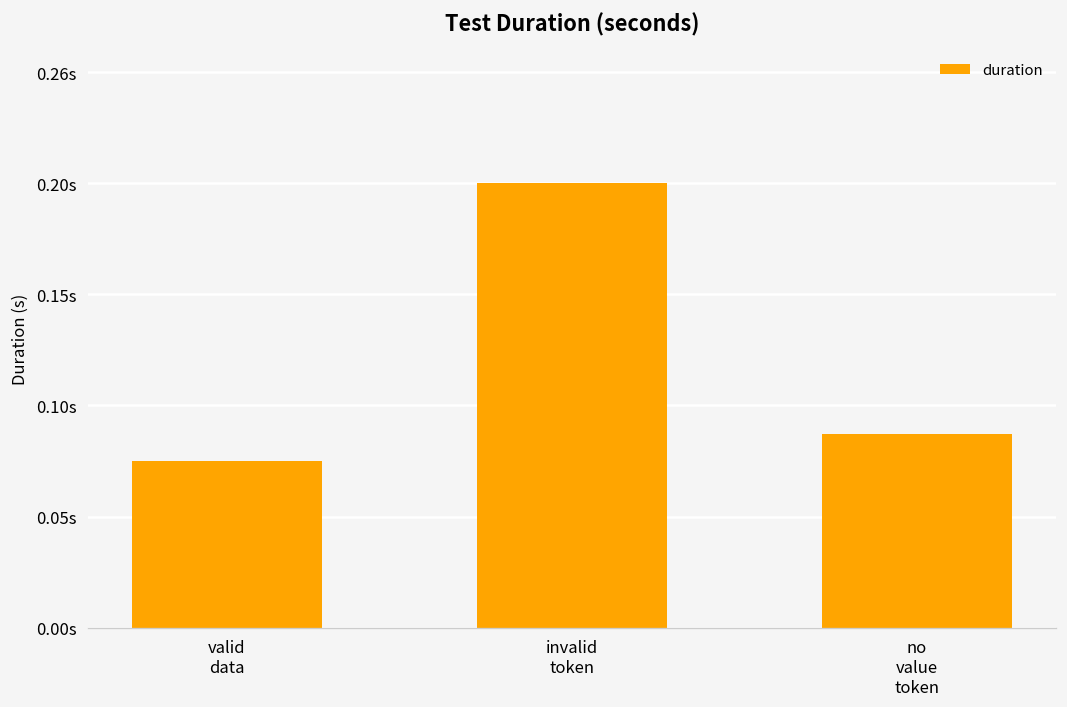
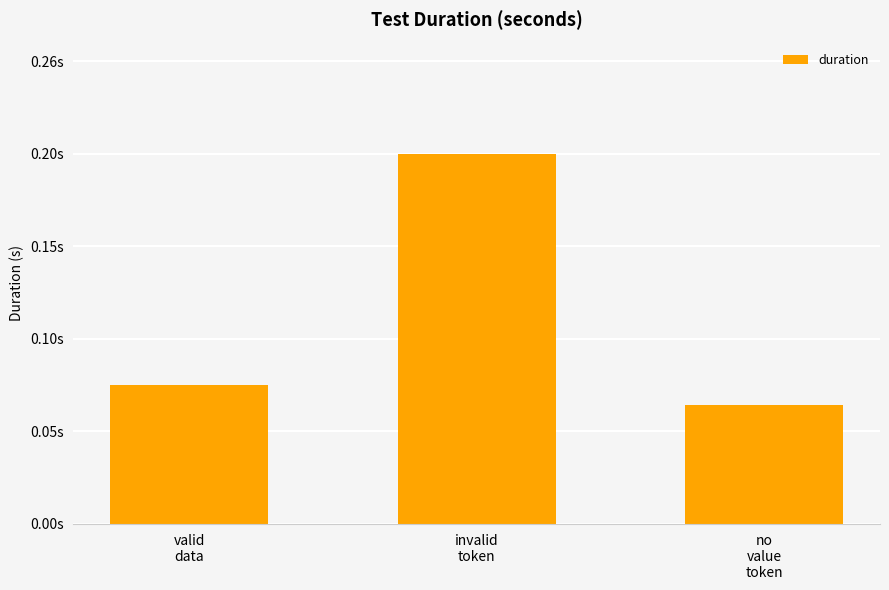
  {
    "valid data": "0.077s",
    "invalid token": "0.204s",
-   "no value token": "0.089s"
+   "no value token": "0.066s"
  }
